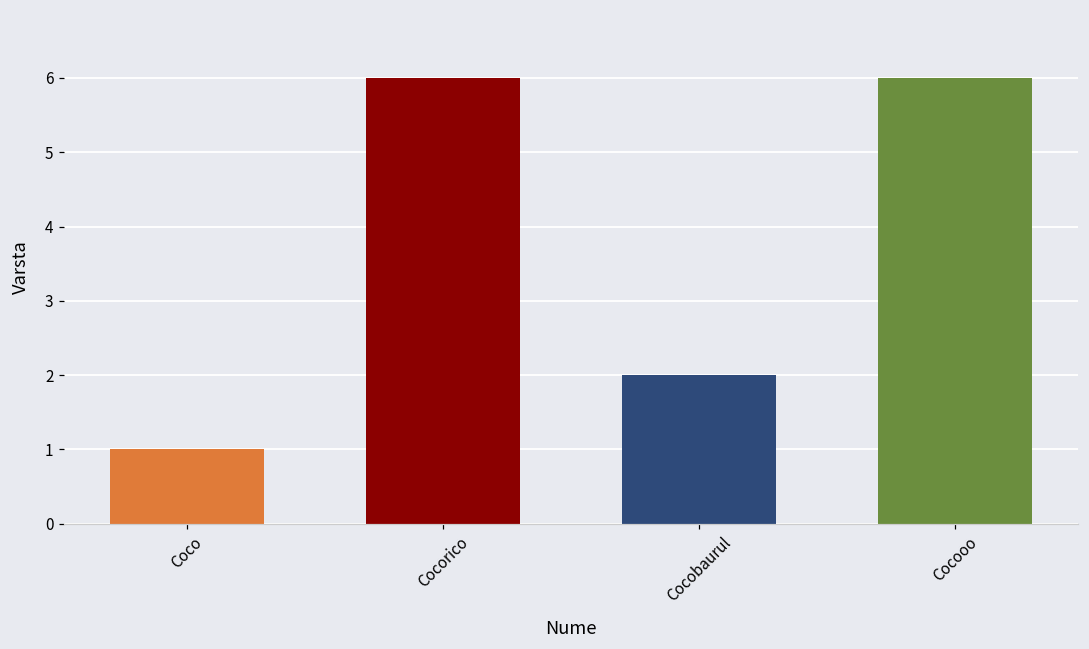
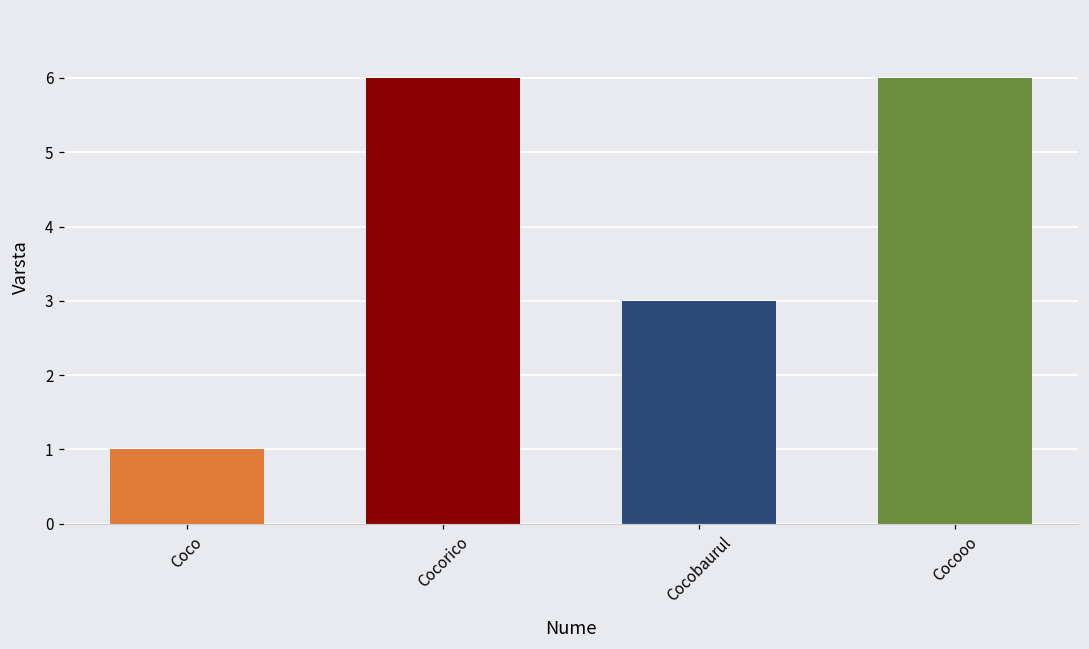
  {
    "Coco": 1,
    "Cocorico": 6,
-   "Cocobaurul": 2,
+   "Cocobaurul": 3,
    "Cocooo": 6
  }
